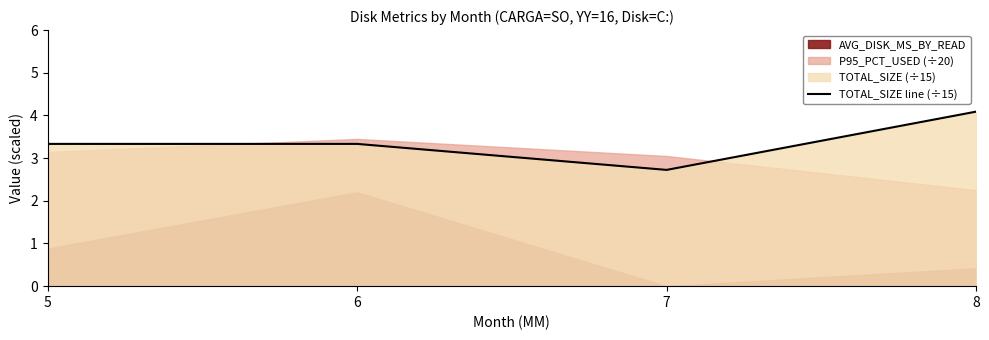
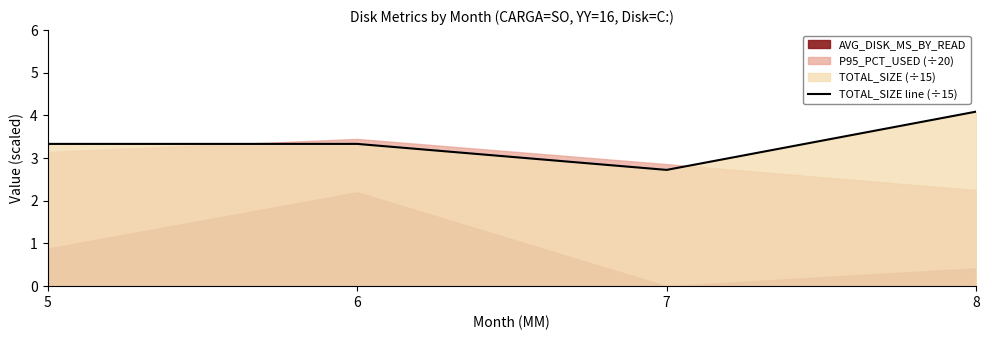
  {
    "AVG_DISK_MS_BY_READ": {
      "5": 0.9,
      "6": 2.2,
      "7": 0.0,
      "8": 0.4
    },
    "P95_PCT_USED (÷20)": {
      "5": 3.1,
      "6": 3.5,
-     "7": 3.1,
+     "7": 2.9,
      "8": 2.3
    },
    "TOTAL_SIZE (÷15)": {
      "5": 3.3,
      "6": 3.3,
      "7": 2.7,
      "8": 4.1
    }
  }
